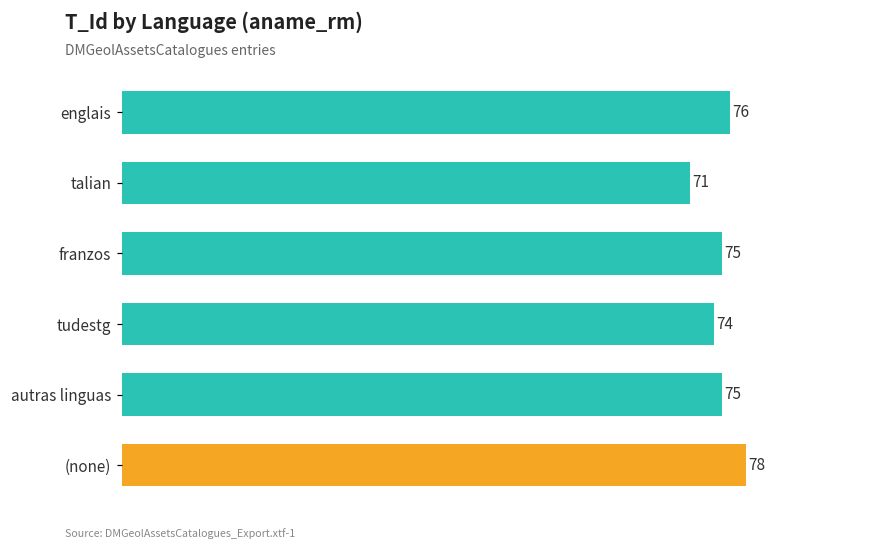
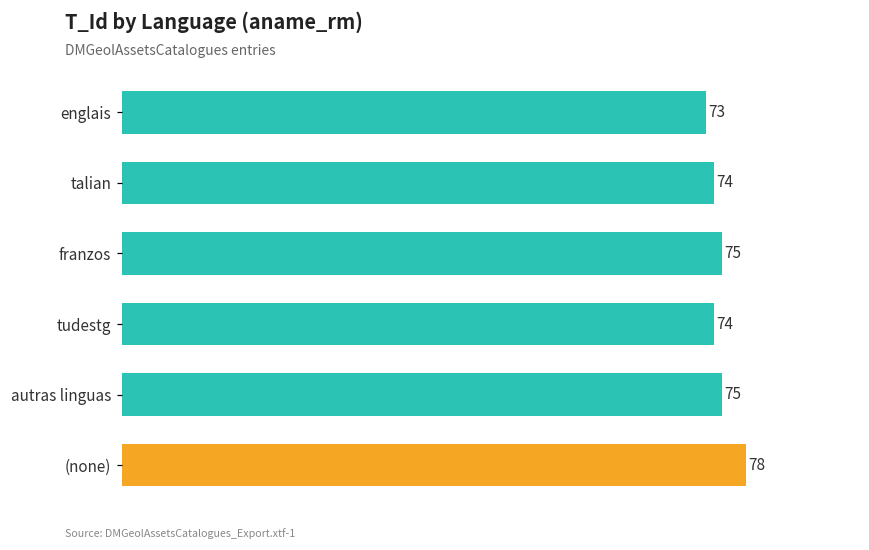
  {
-   "englais": 76,
-   "talian": 71,
+   "englais": 73,
+   "talian": 74,
    "franzos": 75,
    "tudestg": 74,
    "autras linguas": 75,
    "(none)": 78
  }
